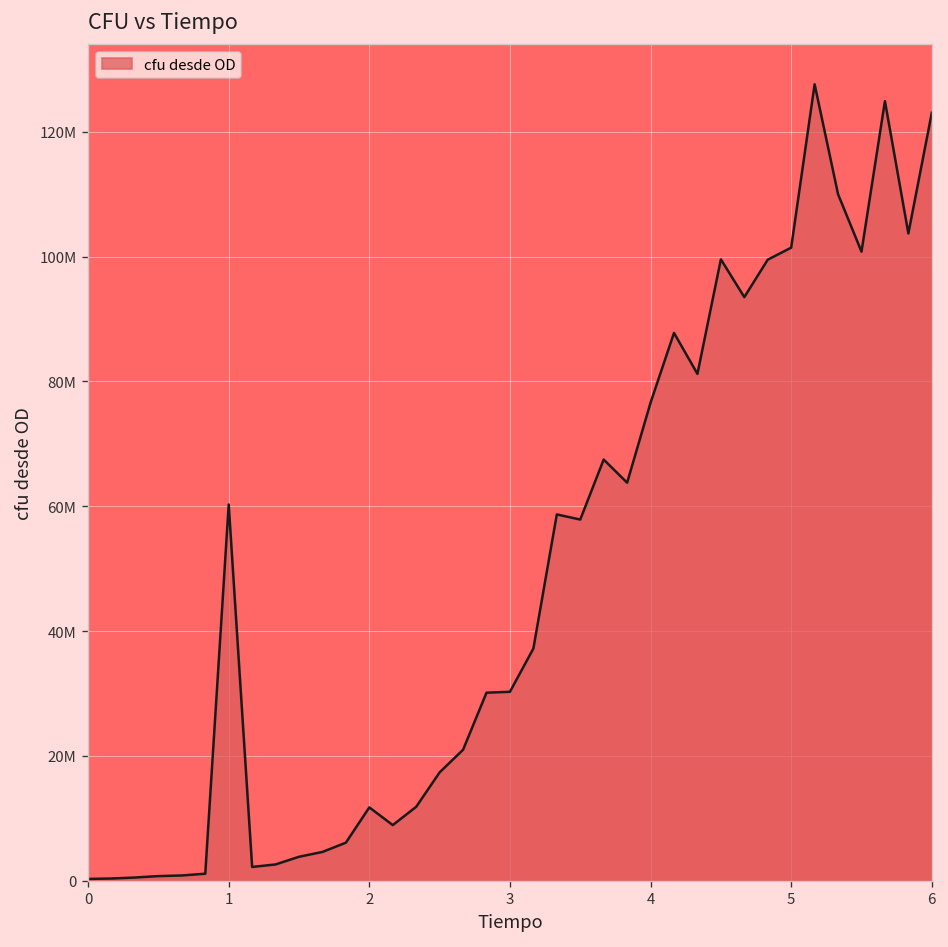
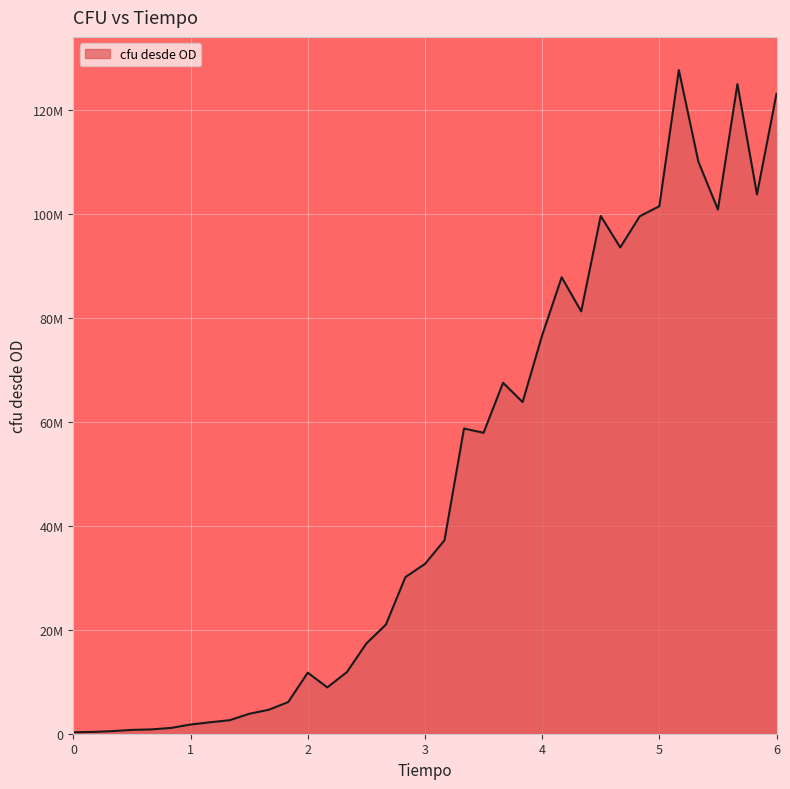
  {
    "0": 0,
-   "1": 60000000,
+   "1": 2000000,
    "2": 12000000,
-   "3": 30000000,
+   "3": 33000000,
    "4": 77000000,
    "5": 101000000,
    "6": 123000000
  }
